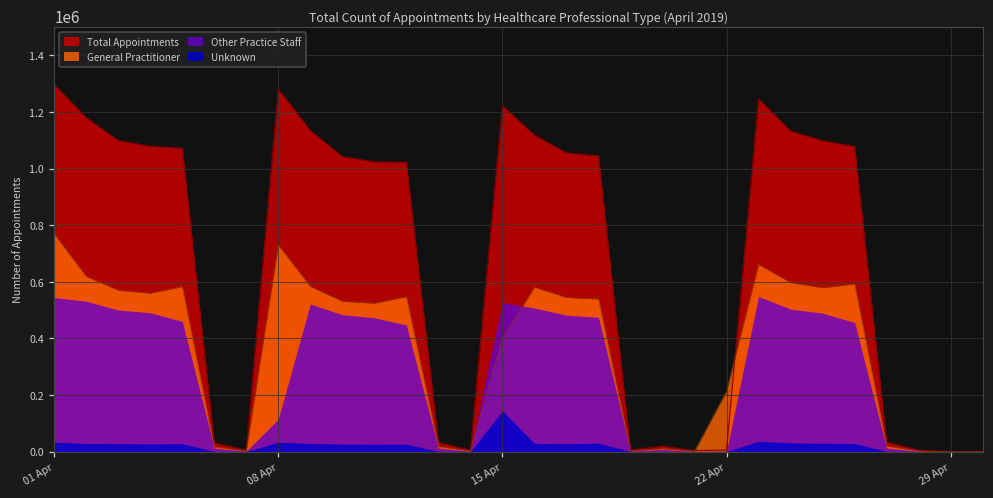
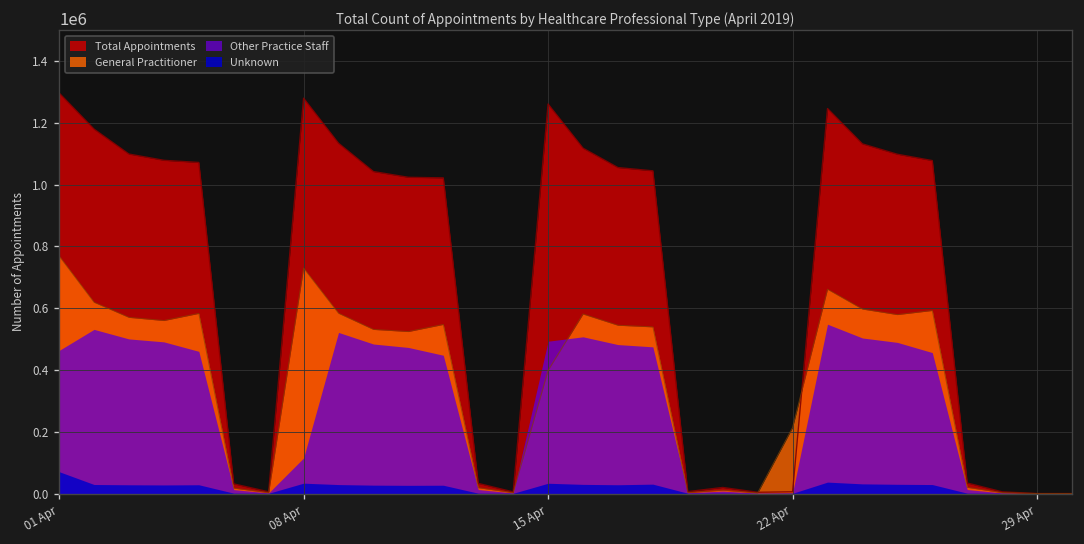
  {
    "Total Appointments": {
      "01 Apr": 1300000,
      "08 Apr": 1280000,
-     "15 Apr": 1220000
+     "15 Apr": 1260000
    },
    "General Practitioner": {
      "01 Apr": 770000,
      "08 Apr": 730000,
      "15 Apr": 400000,
      "22 Apr": 210000
    },
    "Other Practice Staff": {
-     "01 Apr": 540000,
+     "01 Apr": 460000,
      "08 Apr": 120000,
-     "15 Apr": 530000
+     "15 Apr": 490000
    },
    "Unknown": {
-     "01 Apr": 30000,
+     "01 Apr": 70000,
      "08 Apr": 30000,
-     "15 Apr": 140000
+     "15 Apr": 30000
    }
  }
